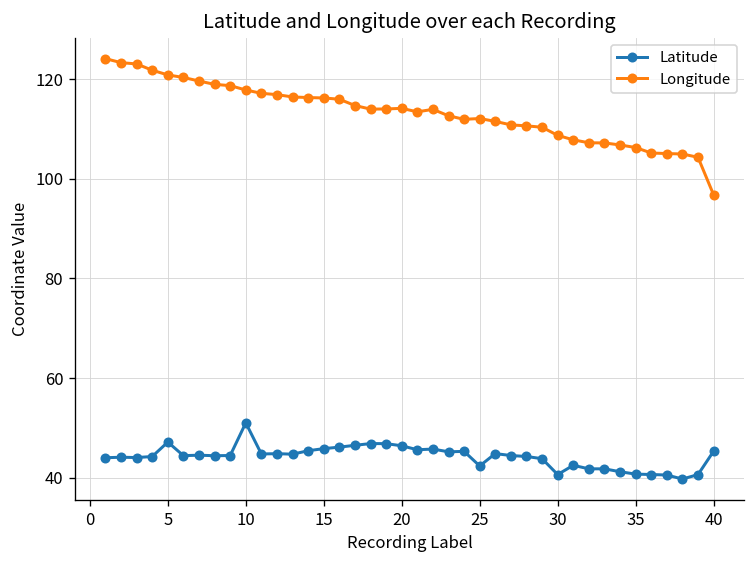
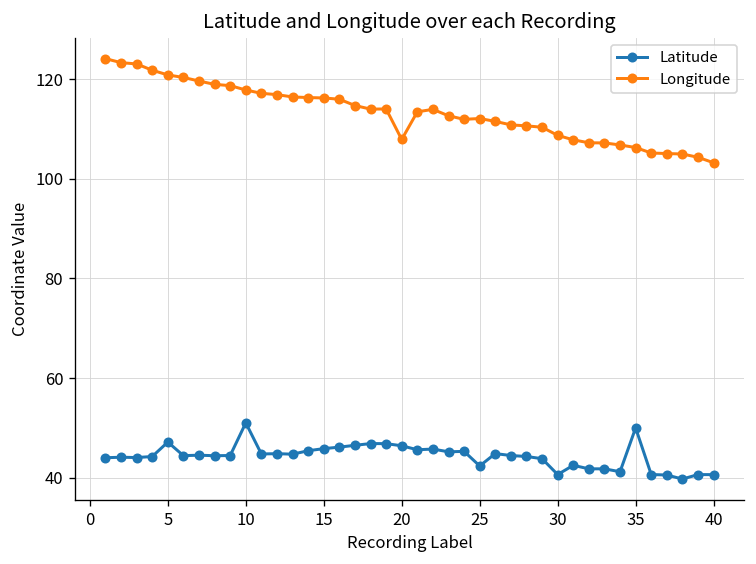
  {
    "Latitude": {
      "5": 47,
      "10": 51,
      "15": 46,
      "20": 46,
      "25": 42,
      "30": 41,
-     "35": 41,
-     "40": 45
+     "35": 50,
+     "40": 41
    },
    "Longitude": {
      "5": 121,
      "10": 118,
      "15": 116,
-     "20": 114,
+     "20": 108,
      "25": 112,
      "30": 109,
      "35": 106,
-     "40": 97
+     "40": 103
    }
  }
